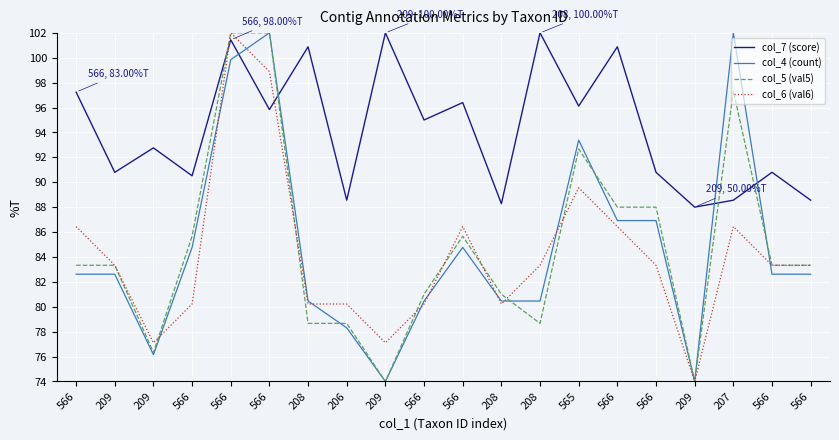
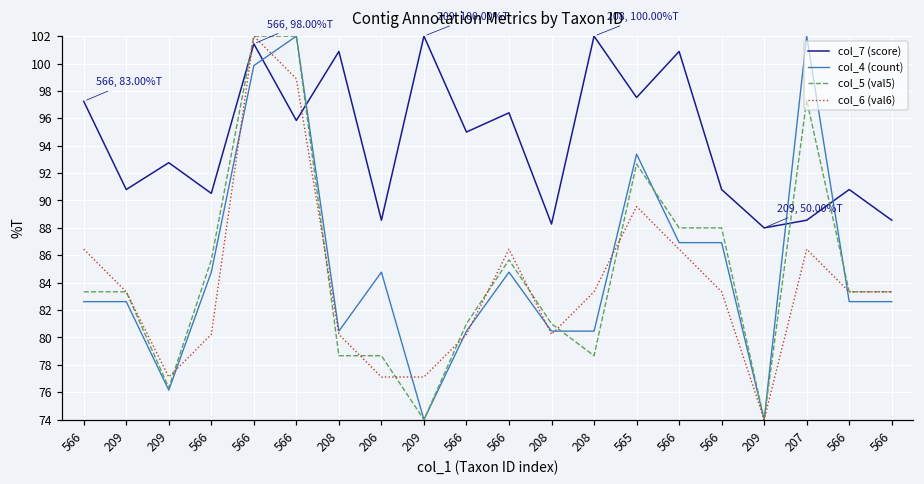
  {
    "col_7 (score)": {
      "206": 88.6,
-     "565": 96.1
+     "565": 97.5
    },
    "col_4 (count)": {
-     "206": 78.3,
+     "206": 84.8,
      "565": 93.4,
      "207": 102.0
    },
    "col_5 (val5)": {
      "206": 78.7,
      "565": 92.7
    },
    "col_6 (val6)": {
-     "206": 80.2,
+     "206": 77.1,
      "565": 89.6,
      "207": 86.4
    }
  }
